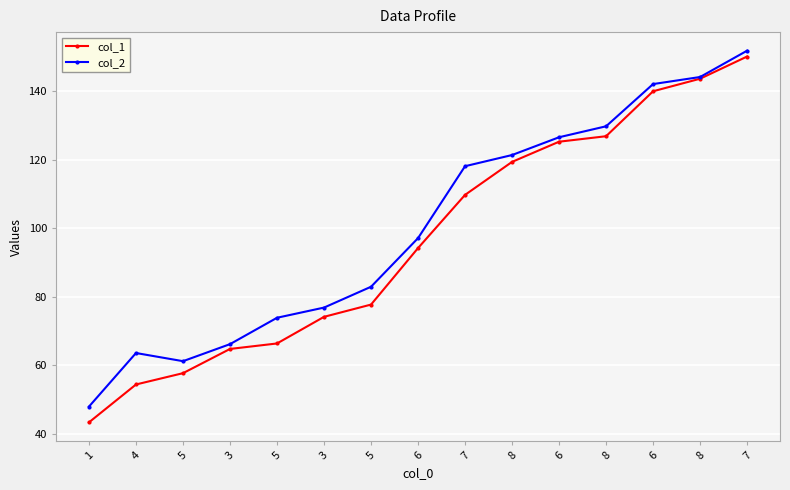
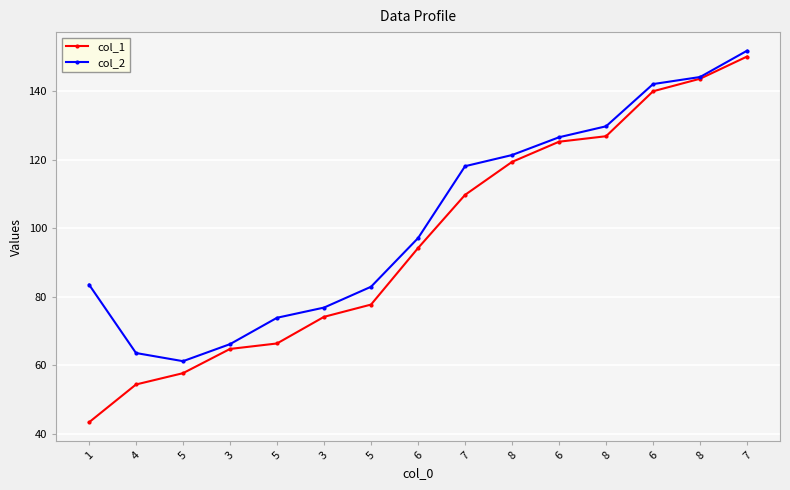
  {
    "col_1": {
      "1": 43,
      "4": 54
    },
    "col_2": {
-     "1": 48,
+     "1": 84,
      "4": 64
    }
  }
